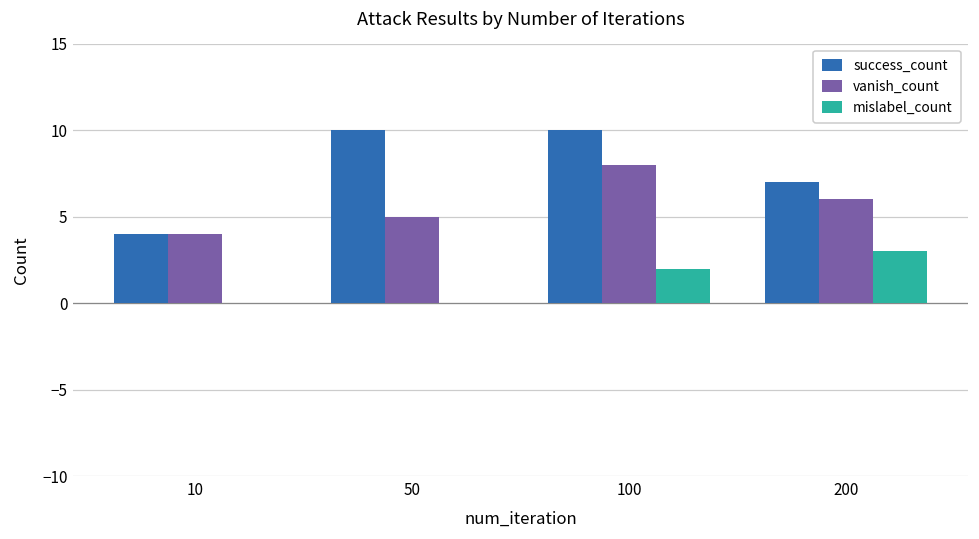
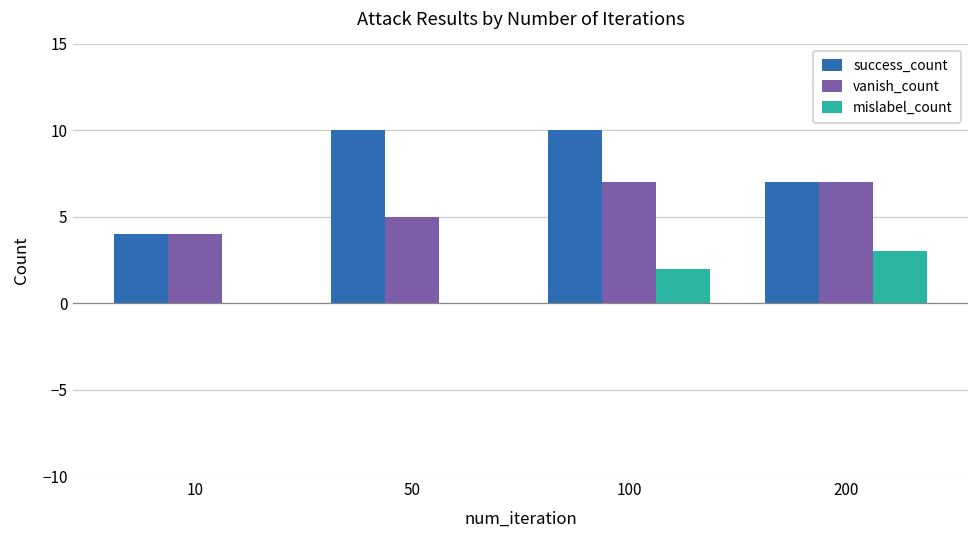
  {
    "success_count": {
      "10": 4,
      "50": 10,
      "100": 10,
      "200": 7
    },
    "vanish_count": {
      "10": 4,
      "50": 5,
-     "100": 8,
-     "200": 6
+     "100": 7,
+     "200": 7
    },
    "mislabel_count": {
      "10": 0,
      "50": 0,
      "100": 2,
      "200": 3
    }
  }
